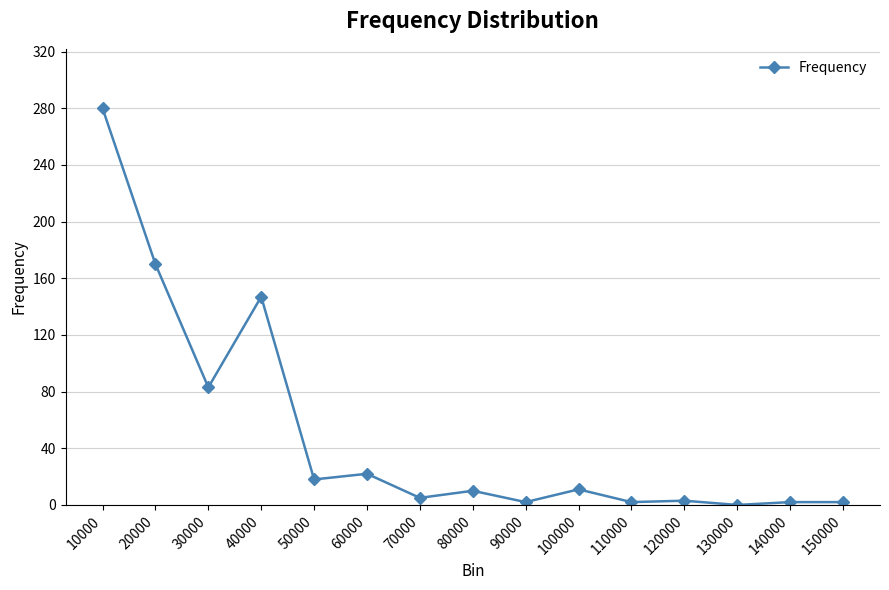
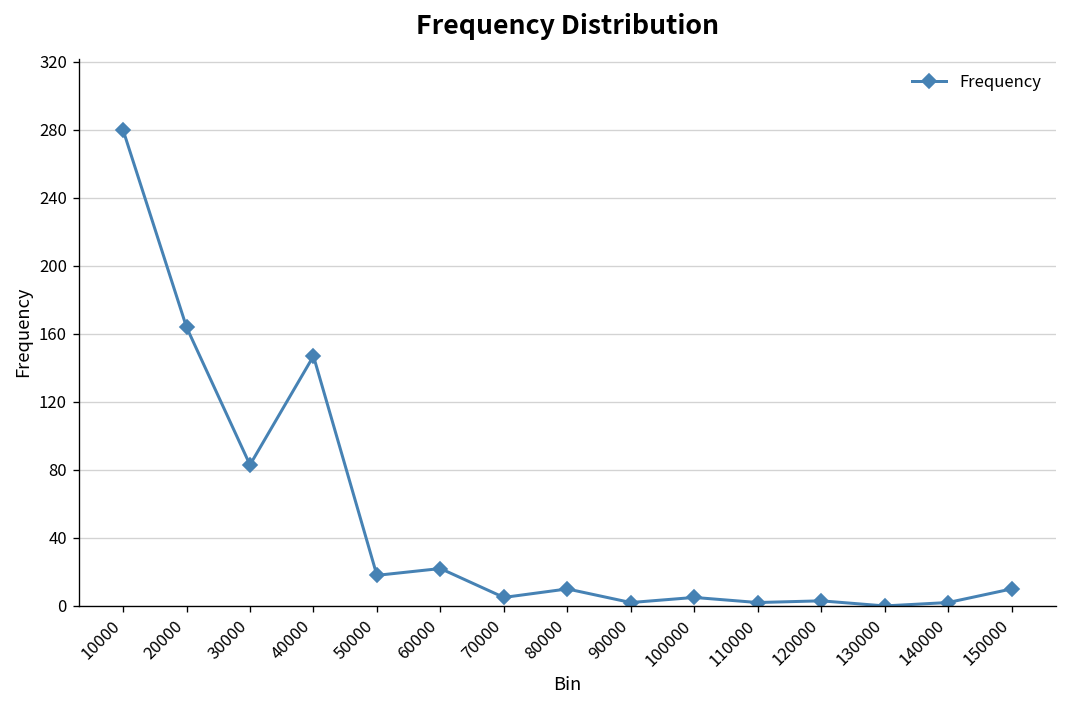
  {
    "10000": 280,
-   "20000": 170,
+   "20000": 164,
    "30000": 83,
    "40000": 147,
    "50000": 18,
    "60000": 22,
    "70000": 5,
    "80000": 10,
    "90000": 2,
-   "100000": 11,
+   "100000": 5,
    "110000": 2,
    "120000": 3,
    "130000": 0,
    "140000": 2,
-   "150000": 2
+   "150000": 10
  }
